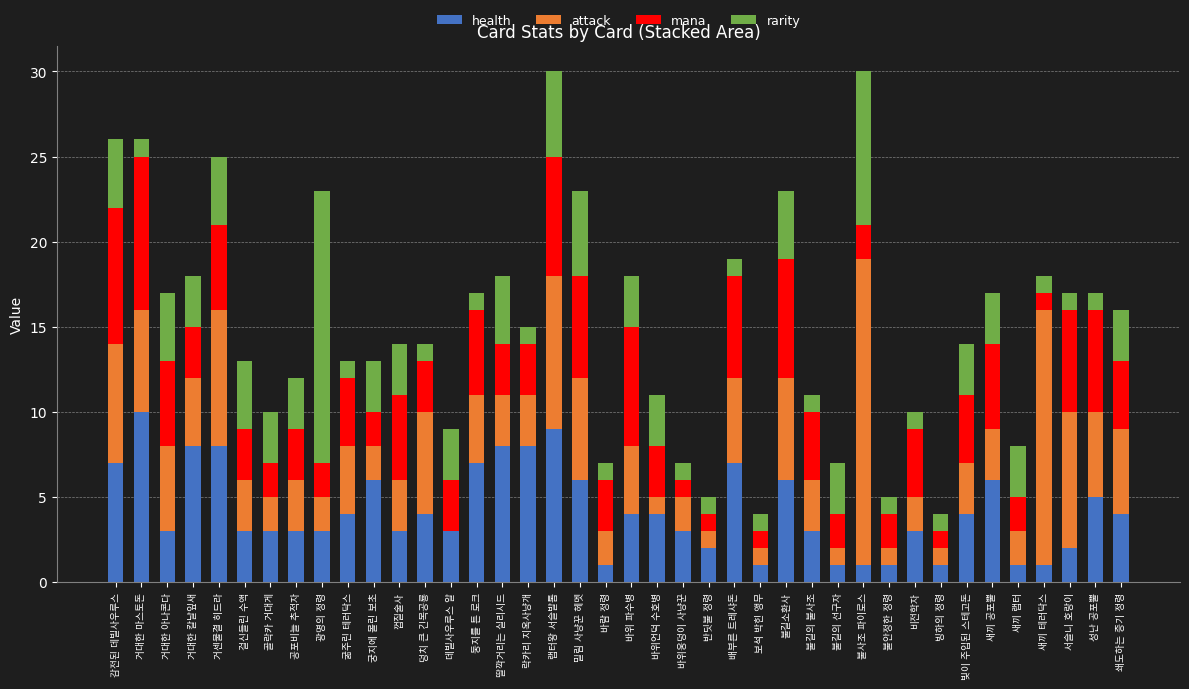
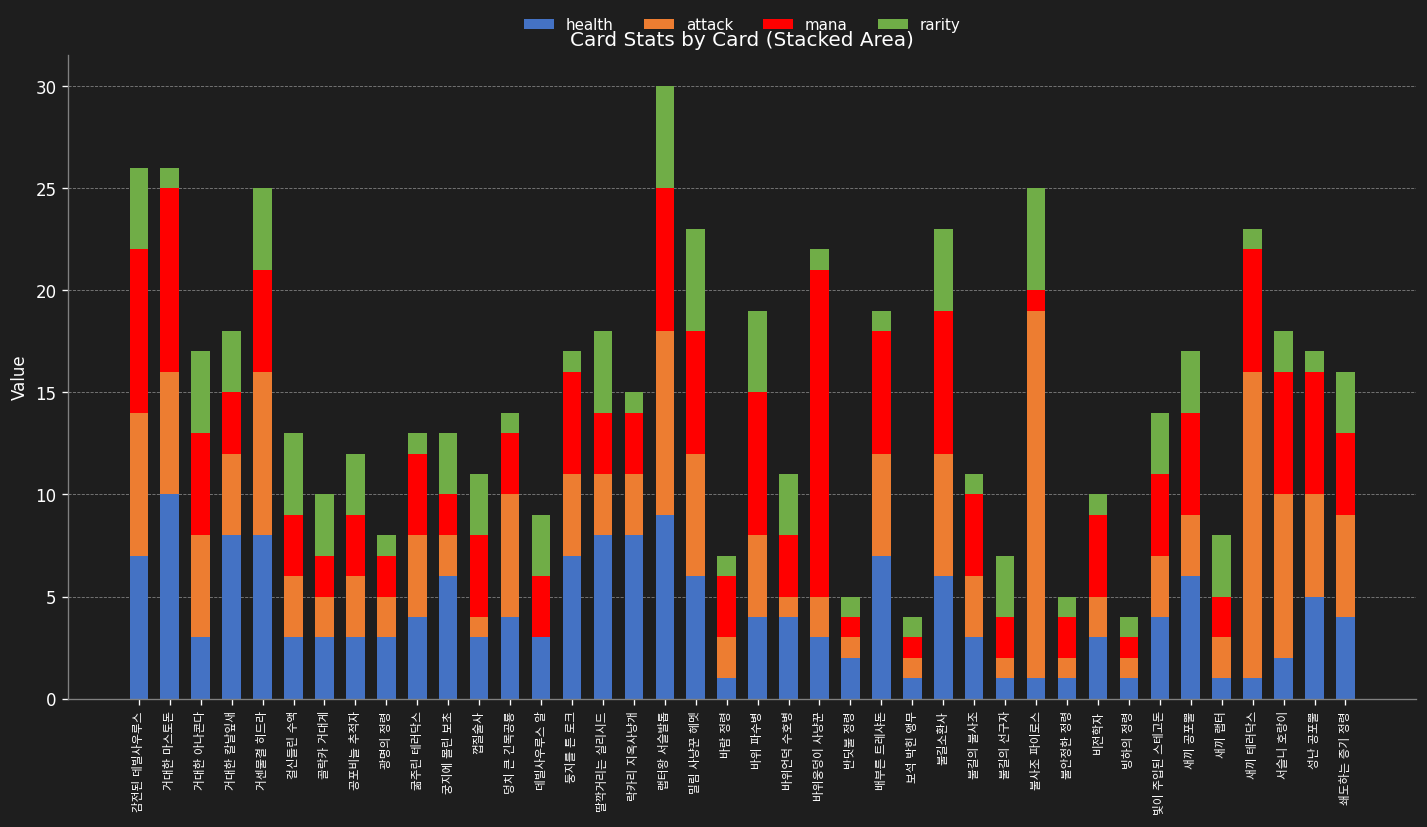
  {
    "health": {
      "감전된 데빌사우루스": 7,
      "거대한 마스토돈": 10,
      "거대한 아나콘다": 3,
      "거대한 칼날잎새": 8,
      "거센물결 히드라": 8,
      "걸신들린 수액": 3,
      "골락카 거대게": 3,
      "공포비늘 추적자": 3,
      "광명의 정령": 3,
      "굶주린 테러닥스": 4,
      "궁지에 몰린 보초": 6,
      "껍질술사": 3,
      "덩치 큰 긴목공룡": 4,
      "데빌사우루스 알": 3,
      "둥지를 튼 로크": 7,
      "딸깍거리는 실리시드": 8,
      "락카리 지옥사냥개": 8,
      "랩터왕 서슬발톱": 9,
      "밀림 사냥꾼 헤멧": 6,
      "바람 정령": 1,
      "바위 파수병": 4,
      "바위언덕 수호병": 4,
      "바위웅덩이 사냥꾼": 3,
      "반딧불 정령": 2,
      "배부른 트레샤돈": 7,
      "보석 박힌 앵무": 1,
      "불길소환사": 6,
      "불길의 불사조": 3,
      "불길의 선구자": 1,
      "불사조 파이로스": 1,
      "불안정한 정령": 1,
      "비전학자": 3,
      "빙하의 정령": 1,
      "빛이 주입된 스테고돈": 4,
      "새끼 공포뿔": 6,
      "새끼 랩터": 1,
      "새끼 테러닥스": 1,
      "서슬니 호랑이": 2,
      "성난 공포뿔": 5,
      "쇄도하는 증기 정령": 4
    },
    "attack": {
      "감전된 데빌사우루스": 7,
      "거대한 마스토돈": 6,
      "거대한 아나콘다": 5,
      "거대한 칼날잎새": 4,
      "거센물결 히드라": 8,
      "걸신들린 수액": 3,
      "골락카 거대게": 2,
      "공포비늘 추적자": 3,
      "광명의 정령": 2,
      "굶주린 테러닥스": 4,
      "궁지에 몰린 보초": 2,
-     "껍질술사": 3,
+     "껍질술사": 1,
      "덩치 큰 긴목공룡": 6,
      "데빌사우루스 알": 0,
      "둥지를 튼 로크": 4,
      "딸깍거리는 실리시드": 3,
      "락카리 지옥사냥개": 3,
      "랩터왕 서슬발톱": 9,
      "밀림 사냥꾼 헤멧": 6,
      "바람 정령": 2,
      "바위 파수병": 4,
      "바위언덕 수호병": 1,
      "바위웅덩이 사냥꾼": 2,
      "반딧불 정령": 1,
      "배부른 트레샤돈": 5,
      "보석 박힌 앵무": 1,
      "불길소환사": 6,
      "불길의 불사조": 3,
      "불길의 선구자": 1,
      "불사조 파이로스": 18,
      "불안정한 정령": 1,
      "비전학자": 2,
      "빙하의 정령": 1,
      "빛이 주입된 스테고돈": 3,
      "새끼 공포뿔": 3,
      "새끼 랩터": 2,
      "새끼 테러닥스": 15,
      "서슬니 호랑이": 8,
      "성난 공포뿔": 5,
      "쇄도하는 증기 정령": 5
    },
    "mana": {
      "감전된 데빌사우루스": 8,
      "거대한 마스토돈": 9,
      "거대한 아나콘다": 5,
      "거대한 칼날잎새": 3,
      "거센물결 히드라": 5,
      "걸신들린 수액": 3,
      "골락카 거대게": 2,
      "공포비늘 추적자": 3,
      "광명의 정령": 2,
      "굶주린 테러닥스": 4,
      "궁지에 몰린 보초": 2,
-     "껍질술사": 5,
+     "껍질술사": 4,
      "덩치 큰 긴목공룡": 3,
      "데빌사우루스 알": 3,
      "둥지를 튼 로크": 5,
      "딸깍거리는 실리시드": 3,
      "락카리 지옥사냥개": 3,
      "랩터왕 서슬발톱": 7,
      "밀림 사냥꾼 헤멧": 6,
      "바람 정령": 3,
      "바위 파수병": 7,
      "바위언덕 수호병": 3,
-     "바위웅덩이 사냥꾼": 1,
+     "바위웅덩이 사냥꾼": 16,
      "반딧불 정령": 1,
      "배부른 트레샤돈": 6,
      "보석 박힌 앵무": 1,
      "불길소환사": 7,
      "불길의 불사조": 4,
      "불길의 선구자": 2,
-     "불사조 파이로스": 2,
+     "불사조 파이로스": 1,
      "불안정한 정령": 2,
      "비전학자": 4,
      "빙하의 정령": 1,
      "빛이 주입된 스테고돈": 4,
      "새끼 공포뿔": 5,
      "새끼 랩터": 2,
-     "새끼 테러닥스": 1,
+     "새끼 테러닥스": 6,
      "서슬니 호랑이": 6,
      "성난 공포뿔": 6,
      "쇄도하는 증기 정령": 4
    },
    "rarity": {
      "감전된 데빌사우루스": 4,
      "거대한 마스토돈": 1,
      "거대한 아나콘다": 4,
      "거대한 칼날잎새": 3,
      "거센물결 히드라": 4,
      "걸신들린 수액": 4,
      "골락카 거대게": 3,
      "공포비늘 추적자": 3,
-     "광명의 정령": 16,
+     "광명의 정령": 1,
      "굶주린 테러닥스": 1,
      "궁지에 몰린 보초": 3,
      "껍질술사": 3,
      "덩치 큰 긴목공룡": 1,
      "데빌사우루스 알": 3,
      "둥지를 튼 로크": 1,
      "딸깍거리는 실리시드": 4,
      "락카리 지옥사냥개": 1,
      "랩터왕 서슬발톱": 5,
      "밀림 사냥꾼 헤멧": 5,
      "바람 정령": 1,
-     "바위 파수병": 3,
+     "바위 파수병": 4,
      "바위언덕 수호병": 3,
      "바위웅덩이 사냥꾼": 1,
      "반딧불 정령": 1,
      "배부른 트레샤돈": 1,
      "보석 박힌 앵무": 1,
      "불길소환사": 4,
      "불길의 불사조": 1,
      "불길의 선구자": 3,
-     "불사조 파이로스": 9,
+     "불사조 파이로스": 5,
      "불안정한 정령": 1,
      "비전학자": 1,
      "빙하의 정령": 1,
      "빛이 주입된 스테고돈": 3,
      "새끼 공포뿔": 3,
      "새끼 랩터": 3,
      "새끼 테러닥스": 1,
-     "서슬니 호랑이": 1,
+     "서슬니 호랑이": 2,
      "성난 공포뿔": 1,
      "쇄도하는 증기 정령": 3
    }
  }
